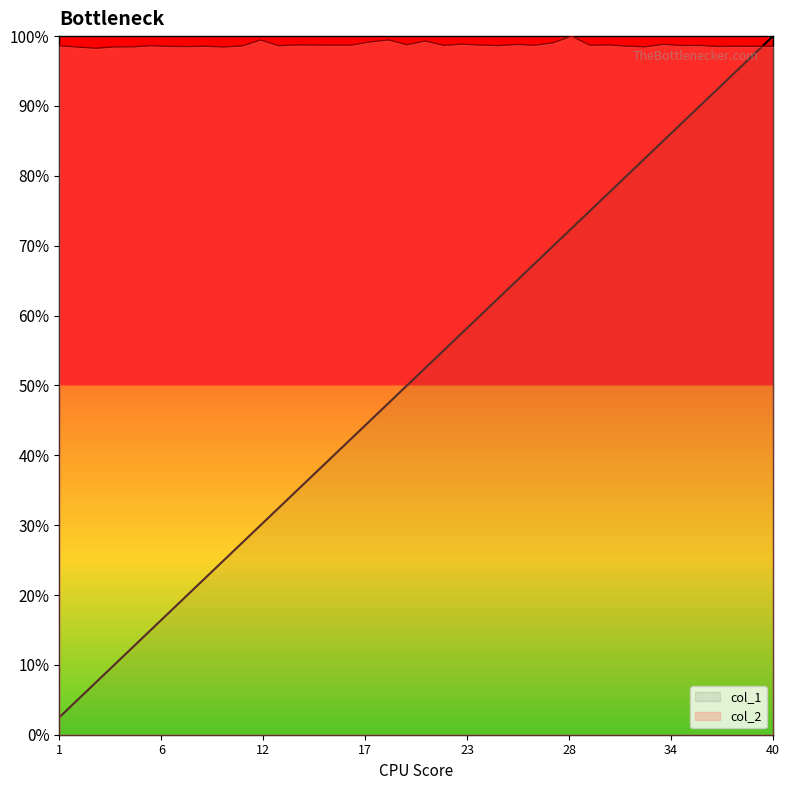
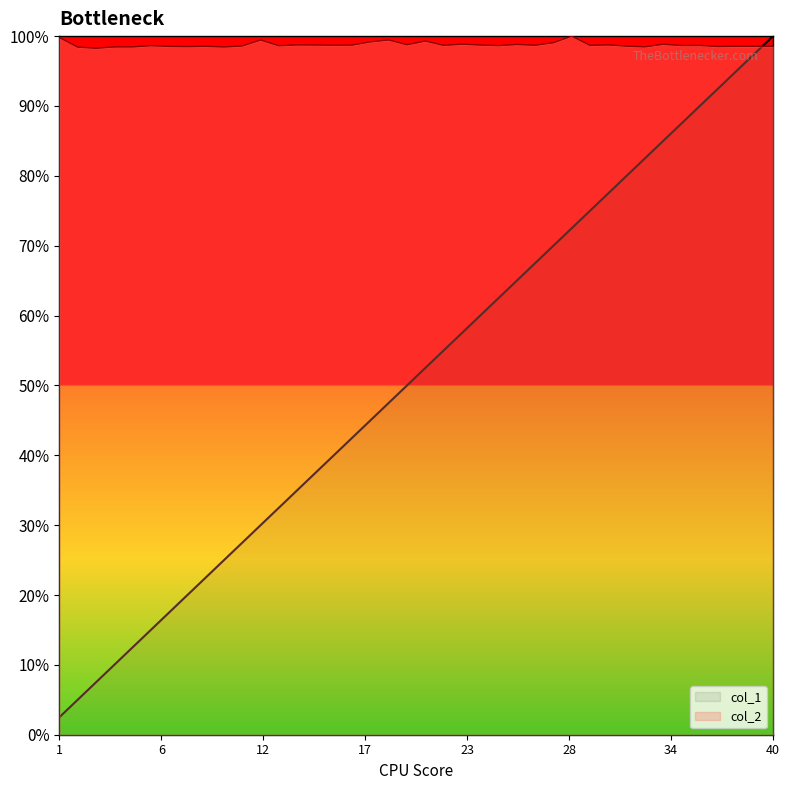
  {
    "col_1": {
      "1": "3%",
      "40": "100%"
    },
    "col_2": {
-     "1": "99%",
+     "1": "100%",
      "40": "99%"
    }
  }
